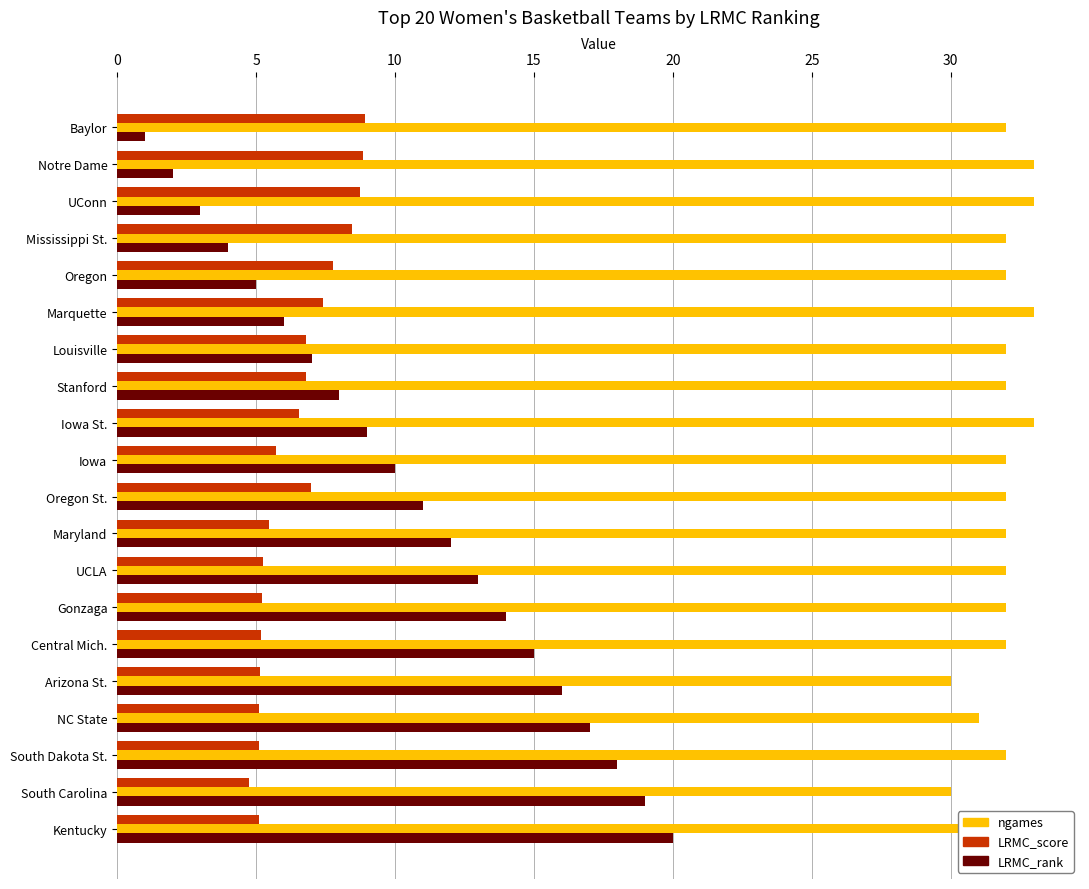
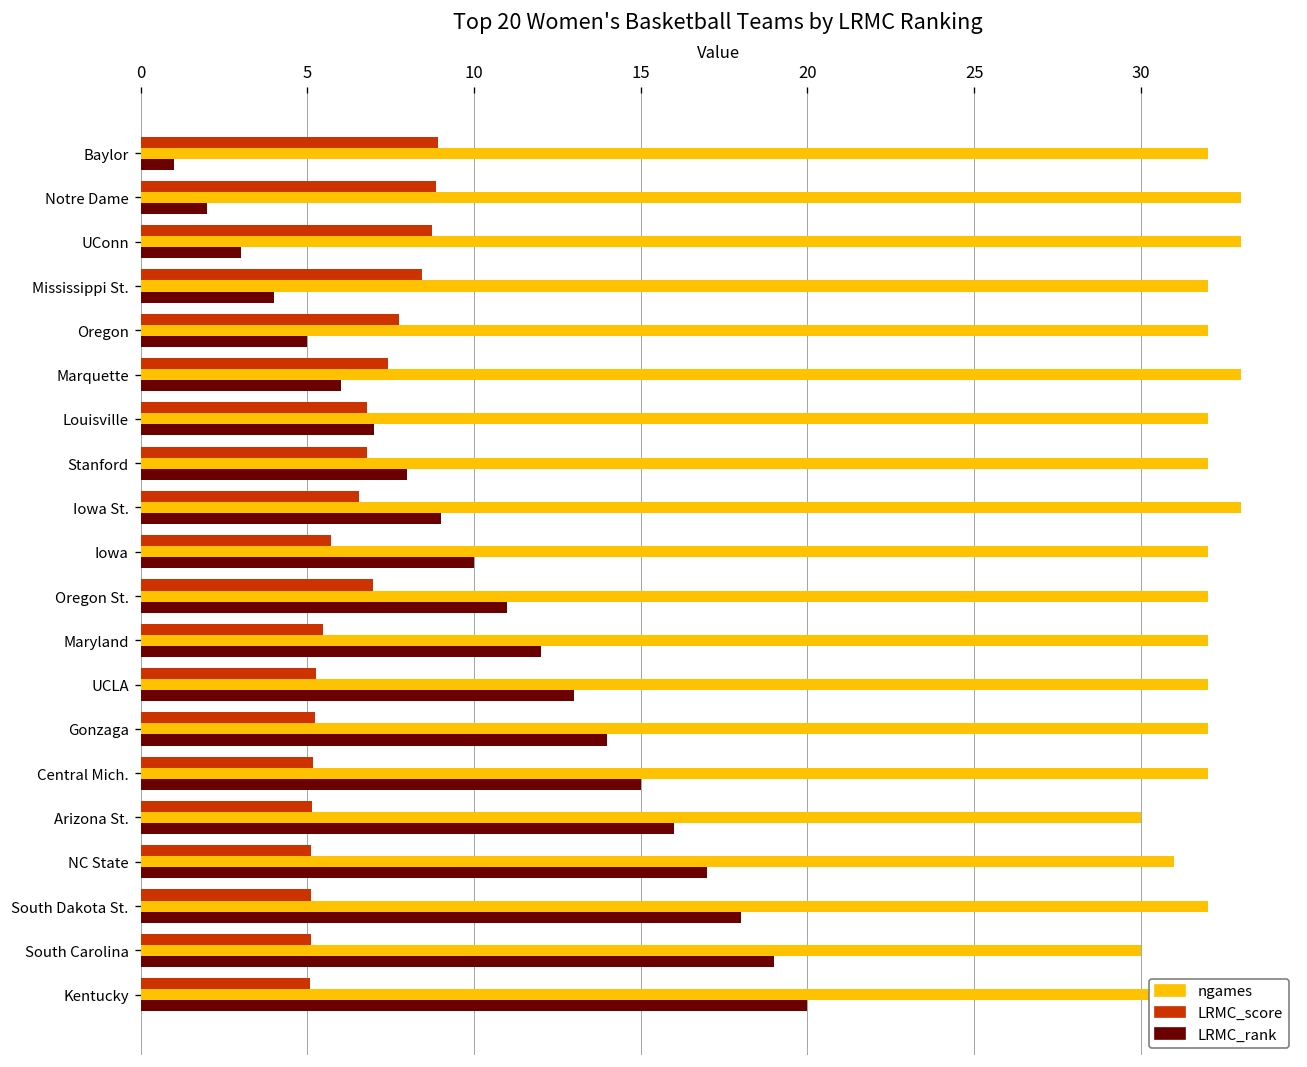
  {
    "LRMC_rank": {
      "Baylor": 1.0,
      "Notre Dame": 2.0,
      "UConn": 3.0,
      "Mississippi St.": 4.0,
      "Oregon": 5.0,
      "Marquette": 6.0,
      "Louisville": 7.0,
      "Stanford": 8.0,
      "Iowa St.": 9.0,
      "Iowa": 10.0,
      "Oregon St.": 11.0,
      "Maryland": 12.0,
      "UCLA": 13.0,
      "Gonzaga": 14.0,
      "Central Mich.": 15.0,
      "Arizona St.": 16.0,
      "NC State": 17.0,
      "South Dakota St.": 18.0,
      "South Carolina": 19.0,
      "Kentucky": 20.0
    },
    "ngames": {
      "Baylor": 32.0,
      "Notre Dame": 33.0,
      "UConn": 33.0,
      "Mississippi St.": 32.0,
      "Oregon": 32.0,
      "Marquette": 33.0,
      "Louisville": 32.0,
      "Stanford": 32.0,
      "Iowa St.": 33.0,
      "Iowa": 32.0,
      "Oregon St.": 32.0,
      "Maryland": 32.0,
      "UCLA": 32.0,
      "Gonzaga": 32.0,
      "Central Mich.": 32.0,
      "Arizona St.": 30.0,
      "NC State": 31.0,
      "South Dakota St.": 32.0,
      "South Carolina": 30.0
    },
    "LRMC_score": {
      "Baylor": 8.9,
      "Notre Dame": 8.9,
      "UConn": 8.7,
      "Mississippi St.": 8.4,
      "Oregon": 7.8,
      "Marquette": 7.4,
      "Louisville": 6.8,
      "Stanford": 6.8,
      "Iowa St.": 6.5,
      "Iowa": 5.7,
      "Oregon St.": 7.0,
      "Maryland": 5.5,
      "UCLA": 5.3,
      "Gonzaga": 5.2,
      "Central Mich.": 5.2,
      "Arizona St.": 5.2,
      "NC State": 5.1,
      "South Dakota St.": 5.1,
-     "South Carolina": 4.7,
+     "South Carolina": 5.1,
      "Kentucky": 5.1
    }
  }
